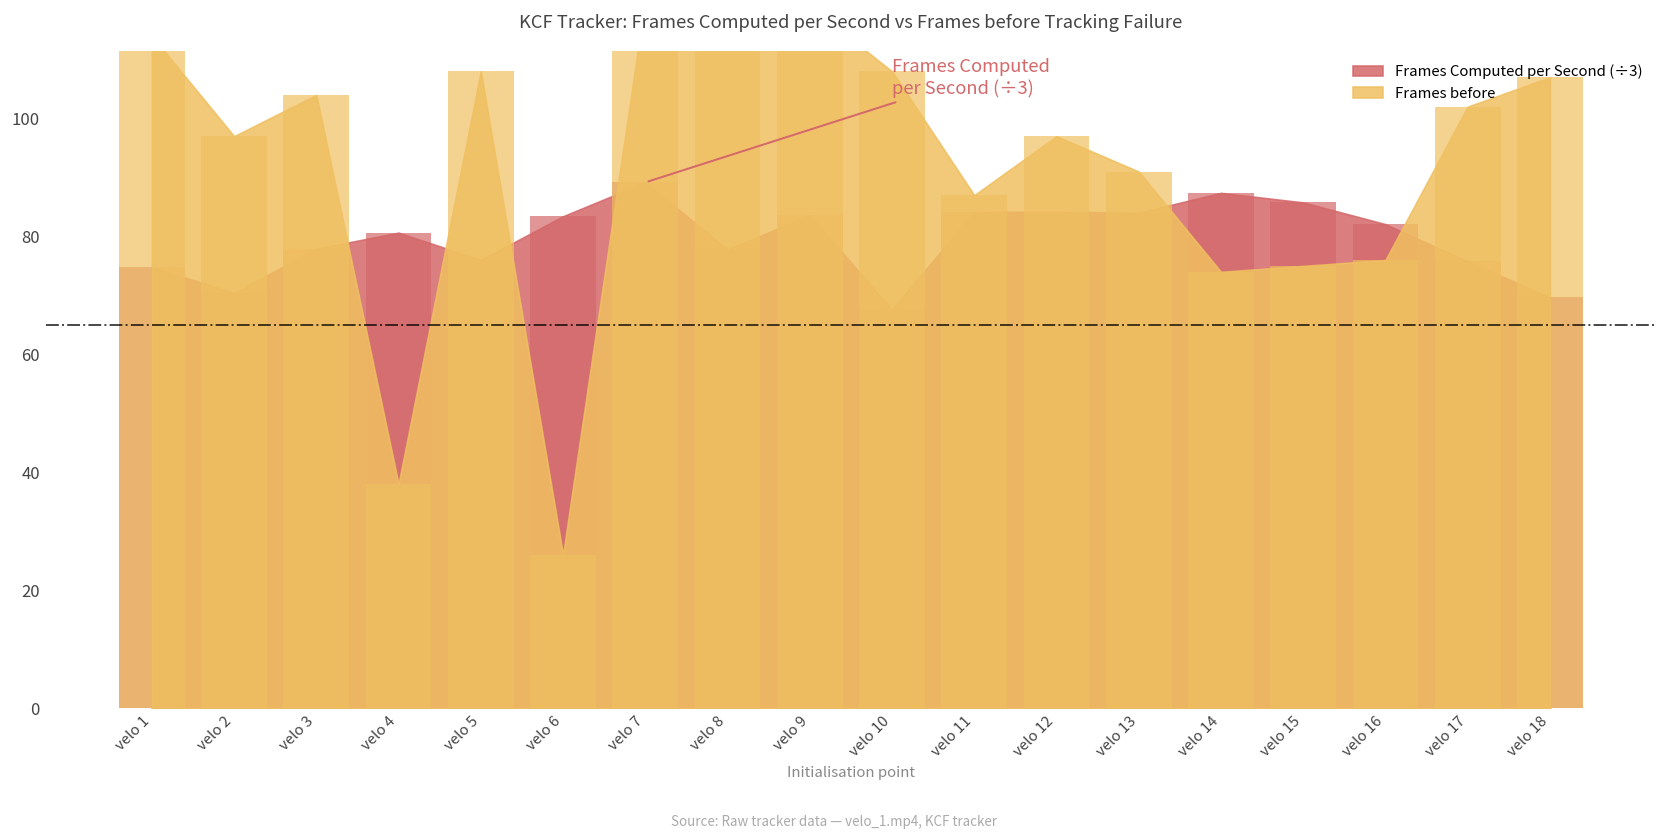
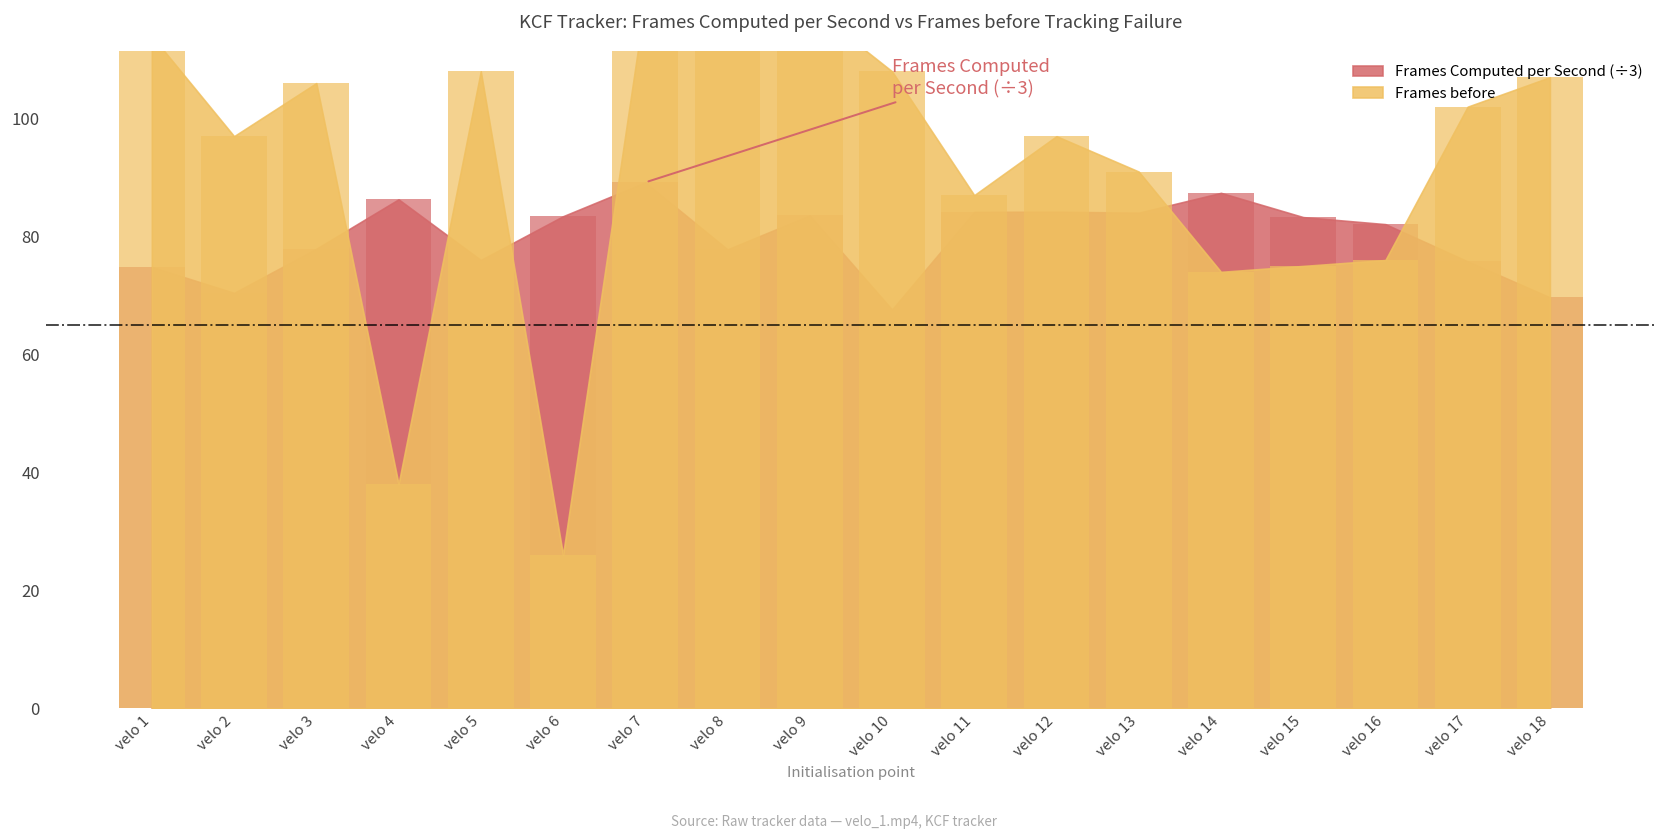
  {
    "Frames Computed per Second (÷3)": {
      "velo 1": 75,
      "velo 2": 70,
      "velo 3": 78,
-     "velo 4": 81,
+     "velo 4": 86,
      "velo 5": 76,
      "velo 6": 83,
      "velo 7": 89,
      "velo 8": 78,
      "velo 9": 84,
      "velo 10": 68,
      "velo 11": 84,
      "velo 12": 84,
      "velo 13": 84,
      "velo 14": 87,
-     "velo 15": 86,
+     "velo 15": 83,
      "velo 16": 82,
      "velo 17": 76,
      "velo 18": 70
    },
    "Frames before": {
      "velo 2": 97,
-     "velo 3": 104,
+     "velo 3": 106,
      "velo 4": 38,
      "velo 5": 108,
      "velo 6": 26,
      "velo 11": 87,
      "velo 12": 97,
      "velo 13": 91,
      "velo 14": 74,
      "velo 15": 75,
      "velo 16": 76,
      "velo 17": 102,
      "velo 18": 107
    }
  }
